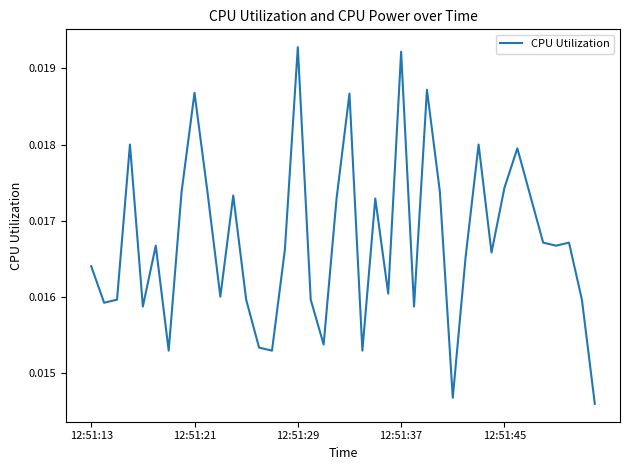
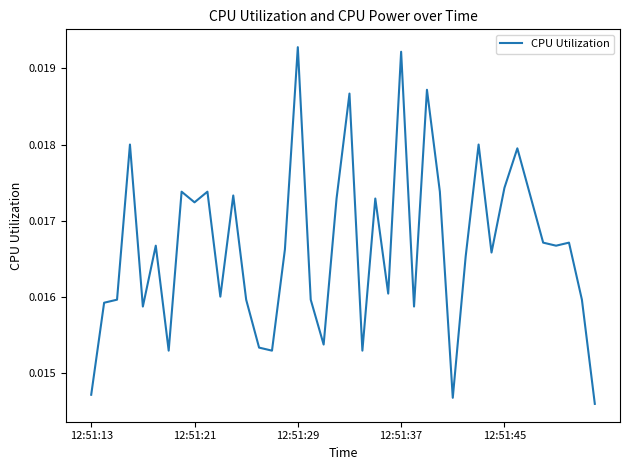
  {
-   "12:51:13": 0.0164,
-   "12:51:21": 0.0187,
+   "12:51:13": 0.0147,
+   "12:51:21": 0.0172,
    "12:51:29": 0.0193,
    "12:51:37": 0.0192,
    "12:51:45": 0.0174
  }
